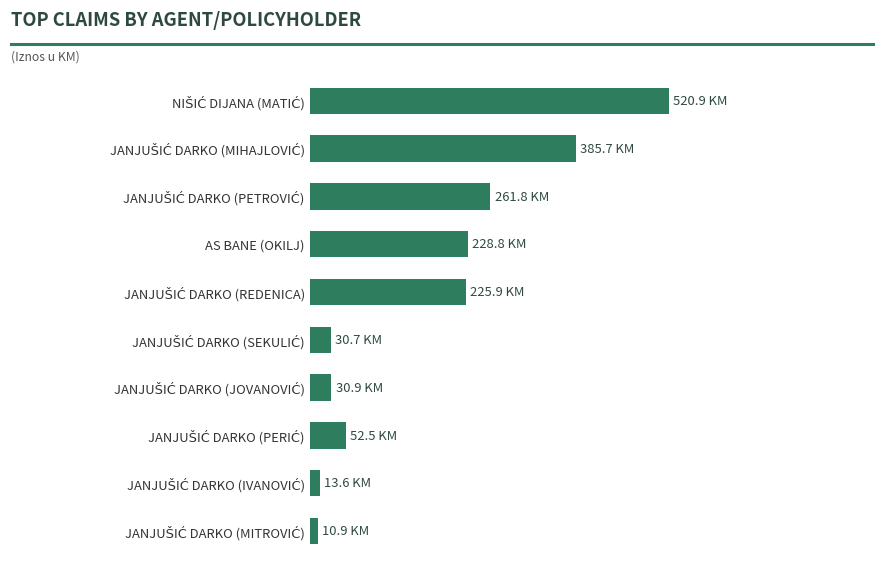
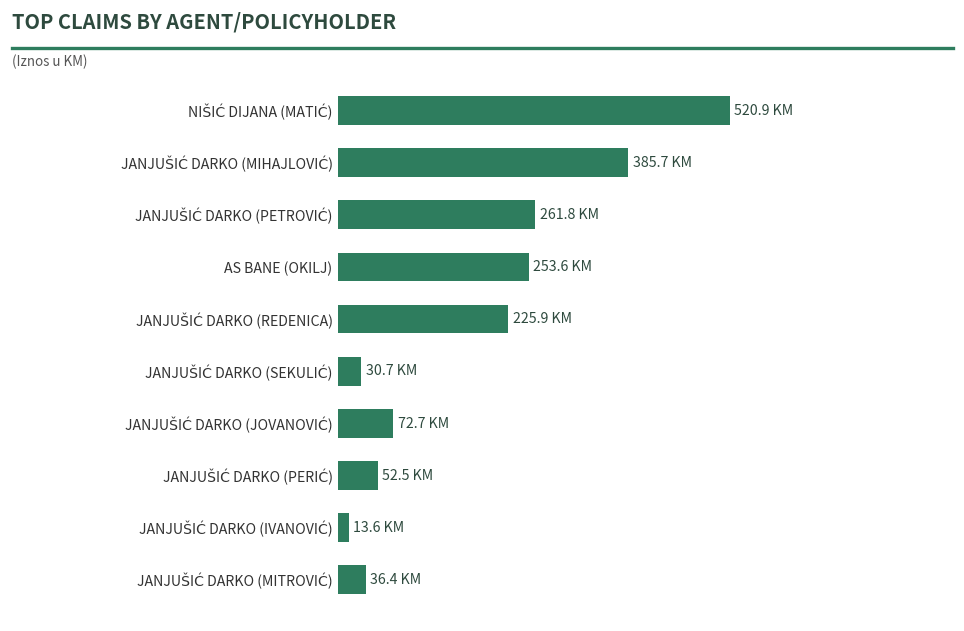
  {
    "NIŠIĆ DIJANA (MATIĆ)": 520.9,
    "JANJUŠIĆ DARKO (MIHAJLOVIĆ)": 385.7,
    "JANJUŠIĆ DARKO (PETROVIĆ)": 261.8,
-   "AS BANE (OKILJ)": 228.8,
+   "AS BANE (OKILJ)": 253.6,
    "JANJUŠIĆ DARKO (REDENICA)": 225.9,
    "JANJUŠIĆ DARKO (SEKULIĆ)": 30.7,
-   "JANJUŠIĆ DARKO (JOVANOVIĆ)": 30.9,
+   "JANJUŠIĆ DARKO (JOVANOVIĆ)": 72.7,
    "JANJUŠIĆ DARKO (PERIĆ)": 52.5,
    "JANJUŠIĆ DARKO (IVANOVIĆ)": 13.6,
-   "JANJUŠIĆ DARKO (MITROVIĆ)": 10.9
+   "JANJUŠIĆ DARKO (MITROVIĆ)": 36.4
  }
